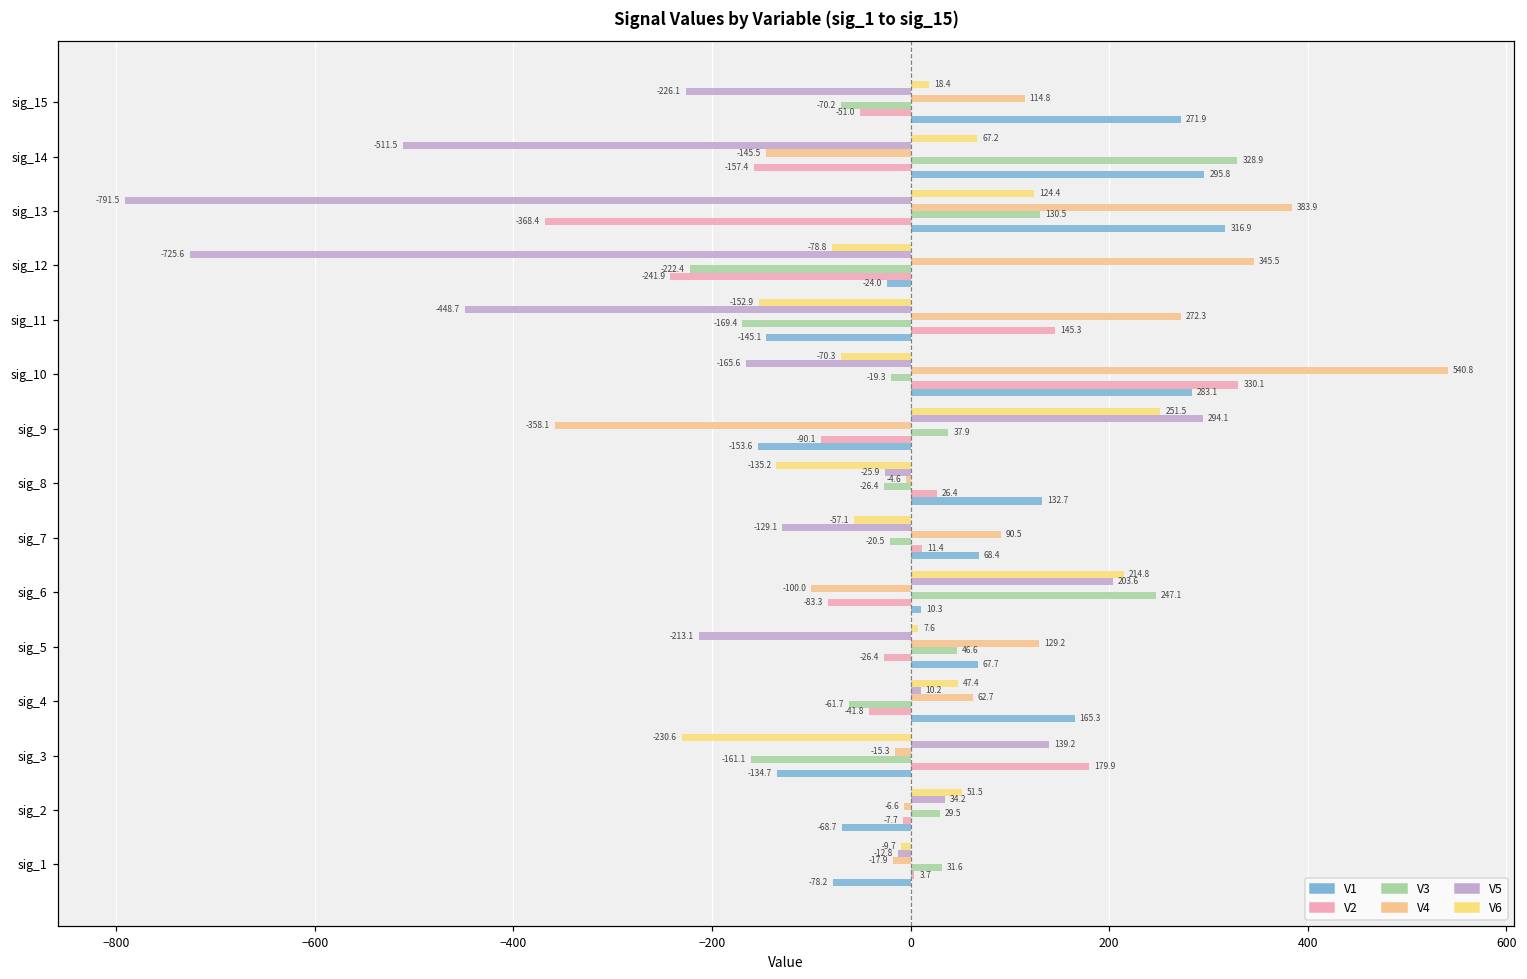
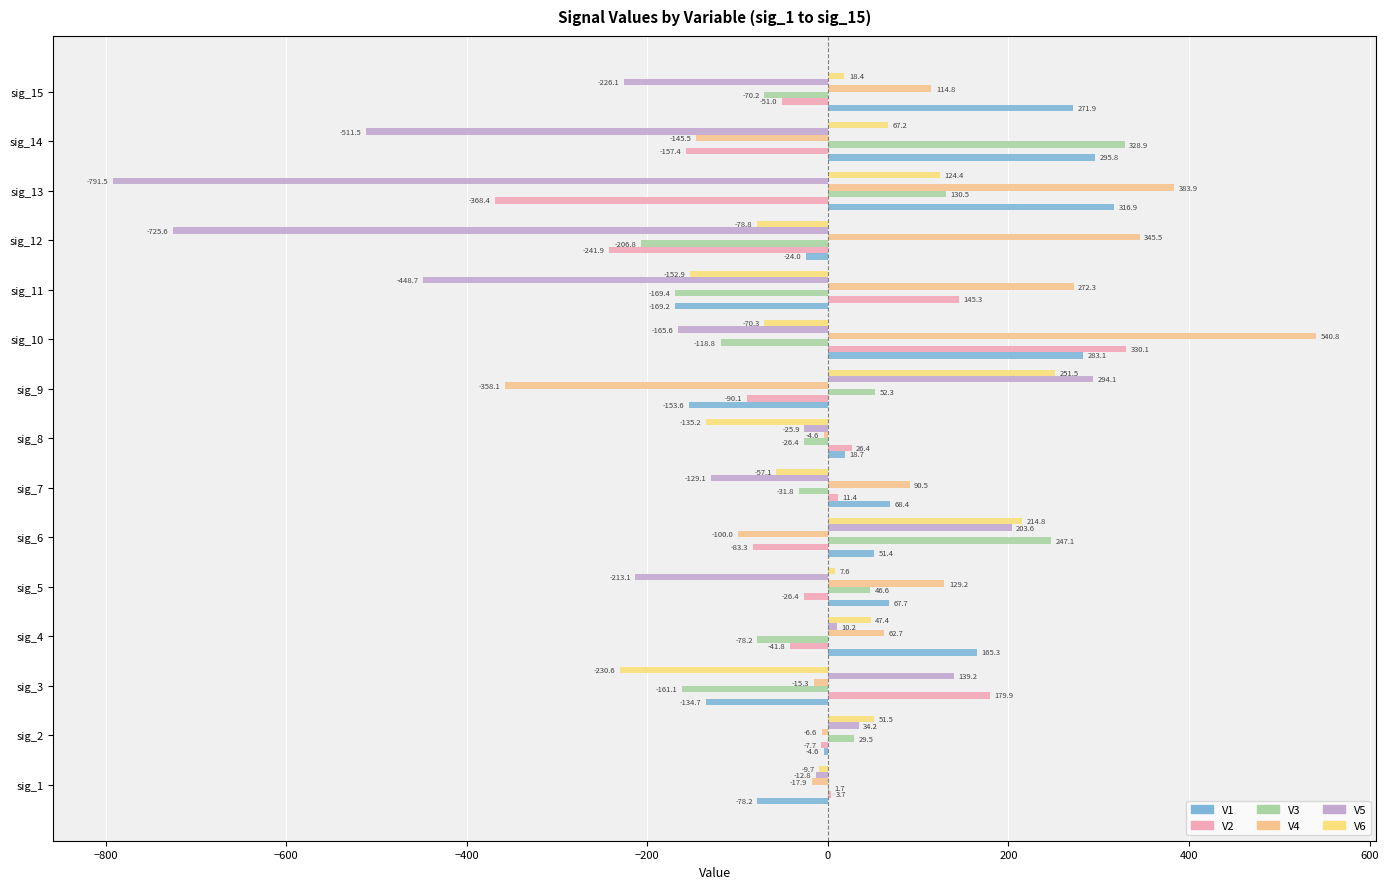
  {
    "V1": {
      "sig_15": 271.9,
      "sig_14": 295.8,
      "sig_13": 316.9,
      "sig_12": -24.0,
-     "sig_11": -145.1,
+     "sig_11": -169.2,
      "sig_10": 283.1,
      "sig_9": -153.6,
-     "sig_8": 132.7,
+     "sig_8": 18.7,
      "sig_7": 68.4,
-     "sig_6": 10.3,
+     "sig_6": 51.4,
      "sig_5": 67.7,
      "sig_4": 165.3,
      "sig_3": -134.7,
-     "sig_2": -68.7,
+     "sig_2": -4.6,
      "sig_1": -78.2
    },
    "V3": {
      "sig_15": -70.2,
      "sig_14": 328.9,
      "sig_13": 130.5,
-     "sig_12": -222.4,
+     "sig_12": -206.8,
      "sig_11": -169.4,
-     "sig_10": -19.3,
-     "sig_9": 37.9,
+     "sig_10": -118.8,
+     "sig_9": 52.3,
      "sig_8": -26.4,
-     "sig_7": -20.5,
+     "sig_7": -31.8,
      "sig_6": 247.1,
      "sig_5": 46.6,
-     "sig_4": -61.7,
+     "sig_4": -78.2,
      "sig_3": -161.1,
      "sig_2": 29.5,
-     "sig_1": 31.6
+     "sig_1": 1.7
    }
  }
